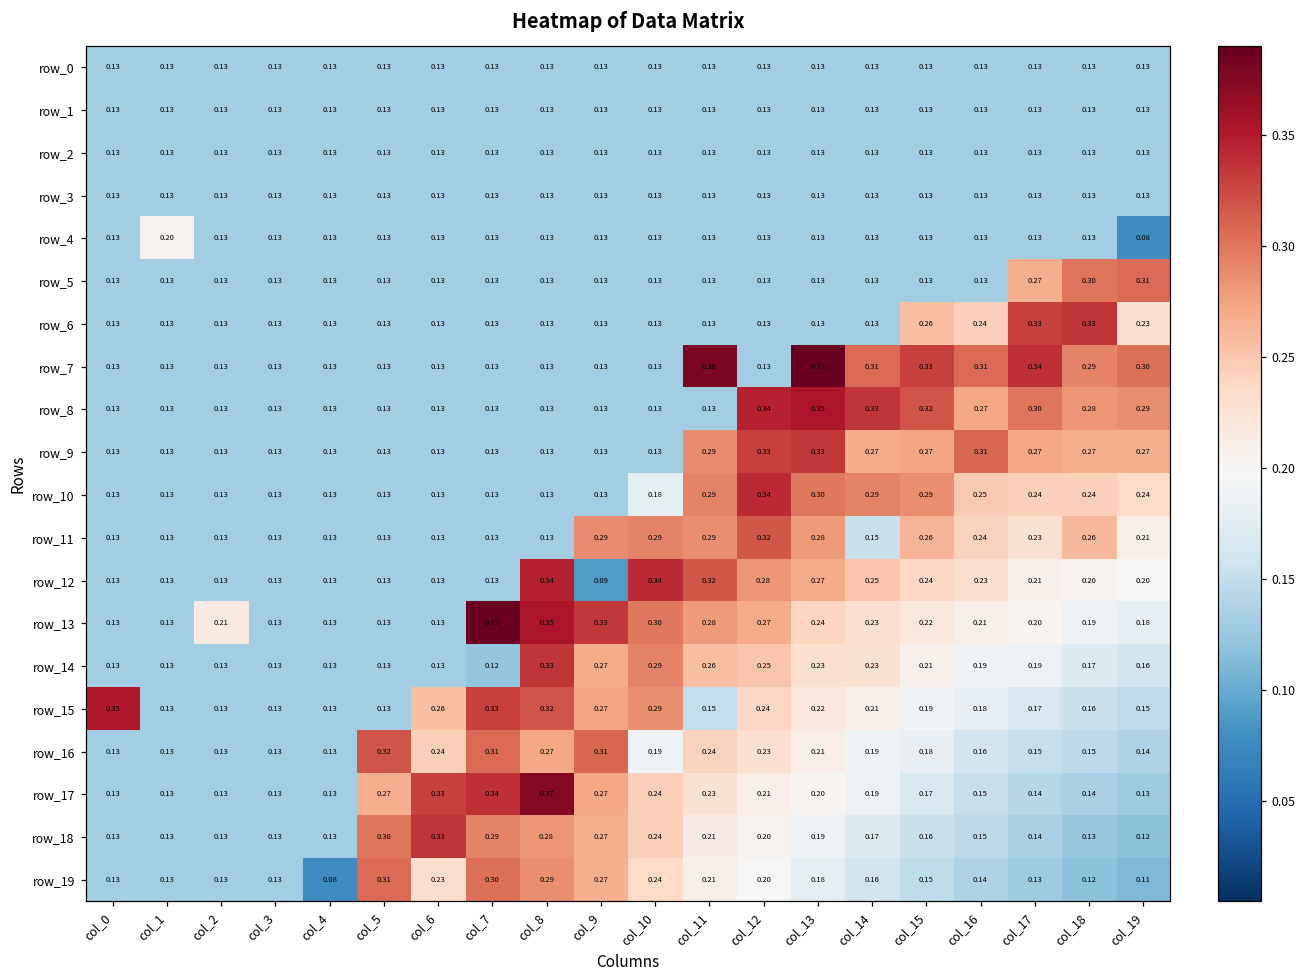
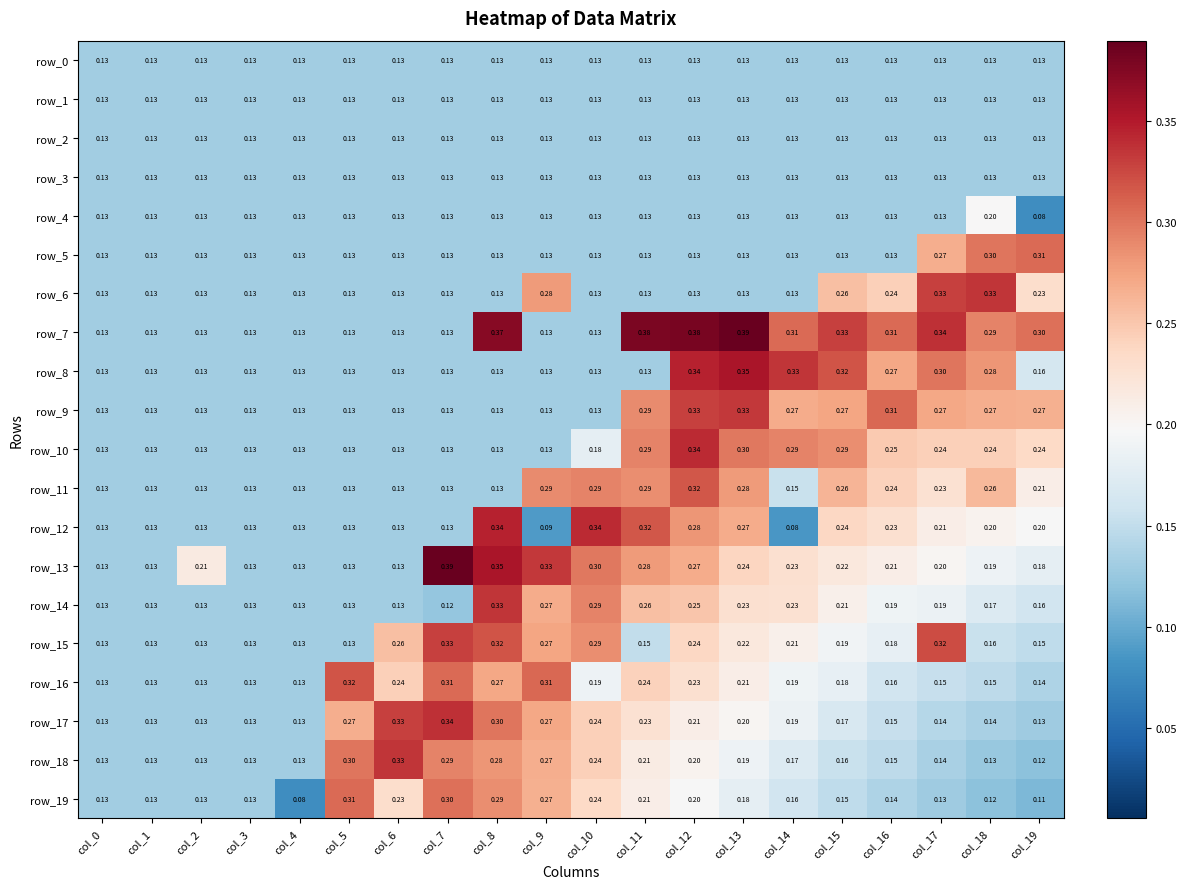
  {
    "row_4": {
      "col_0": 0.13,
-     "col_1": 0.20,
+     "col_1": 0.13,
      "col_2": 0.13,
      "col_3": 0.13,
      "col_4": 0.13,
      "col_5": 0.13,
      "col_6": 0.13,
      "col_7": 0.13,
      "col_8": 0.13,
      "col_9": 0.13,
      "col_10": 0.13,
      "col_11": 0.13,
      "col_12": 0.13,
      "col_13": 0.13,
      "col_14": 0.13,
      "col_15": 0.13,
      "col_16": 0.13,
      "col_17": 0.13,
-     "col_18": 0.13,
+     "col_18": 0.20,
      "col_19": 0.08
    },
    "row_6": {
      "col_0": 0.13,
      "col_1": 0.13,
      "col_2": 0.13,
      "col_3": 0.13,
      "col_4": 0.13,
      "col_5": 0.13,
      "col_6": 0.13,
      "col_7": 0.13,
      "col_8": 0.13,
-     "col_9": 0.13,
+     "col_9": 0.28,
      "col_10": 0.13,
      "col_11": 0.13,
      "col_12": 0.13,
      "col_13": 0.13,
      "col_14": 0.13,
      "col_15": 0.26,
      "col_16": 0.24,
      "col_17": 0.33,
      "col_18": 0.33,
      "col_19": 0.23
    },
    "row_7": {
      "col_0": 0.13,
      "col_1": 0.13,
      "col_2": 0.13,
      "col_3": 0.13,
      "col_4": 0.13,
      "col_5": 0.13,
      "col_6": 0.13,
      "col_7": 0.13,
-     "col_8": 0.13,
+     "col_8": 0.37,
      "col_9": 0.13,
      "col_10": 0.13,
      "col_11": 0.38,
-     "col_12": 0.13,
+     "col_12": 0.38,
      "col_13": 0.39,
      "col_14": 0.31,
      "col_15": 0.33,
      "col_16": 0.31,
      "col_17": 0.34,
      "col_18": 0.29,
      "col_19": 0.30
    },
    "row_8": {
      "col_0": 0.13,
      "col_1": 0.13,
      "col_2": 0.13,
      "col_3": 0.13,
      "col_4": 0.13,
      "col_5": 0.13,
      "col_6": 0.13,
      "col_7": 0.13,
      "col_8": 0.13,
      "col_9": 0.13,
      "col_10": 0.13,
      "col_11": 0.13,
      "col_12": 0.34,
      "col_13": 0.35,
      "col_14": 0.33,
      "col_15": 0.32,
      "col_16": 0.27,
      "col_17": 0.30,
      "col_18": 0.28,
-     "col_19": 0.29
+     "col_19": 0.16
    },
    "row_12": {
      "col_0": 0.13,
      "col_1": 0.13,
      "col_2": 0.13,
      "col_3": 0.13,
      "col_4": 0.13,
      "col_5": 0.13,
      "col_6": 0.13,
      "col_7": 0.13,
      "col_8": 0.34,
      "col_9": 0.09,
      "col_10": 0.34,
      "col_11": 0.32,
      "col_12": 0.28,
      "col_13": 0.27,
-     "col_14": 0.25,
+     "col_14": 0.08,
      "col_15": 0.24,
      "col_16": 0.23,
      "col_17": 0.21,
      "col_18": 0.20,
      "col_19": 0.20
    },
    "row_15": {
-     "col_0": 0.35,
+     "col_0": 0.13,
      "col_1": 0.13,
      "col_2": 0.13,
      "col_3": 0.13,
      "col_4": 0.13,
      "col_5": 0.13,
      "col_6": 0.26,
      "col_7": 0.33,
      "col_8": 0.32,
      "col_9": 0.27,
      "col_10": 0.29,
      "col_11": 0.15,
      "col_12": 0.24,
      "col_13": 0.22,
      "col_14": 0.21,
      "col_15": 0.19,
      "col_16": 0.18,
-     "col_17": 0.17,
+     "col_17": 0.32,
      "col_18": 0.16,
      "col_19": 0.15
    },
    "row_17": {
      "col_0": 0.13,
      "col_1": 0.13,
      "col_2": 0.13,
      "col_3": 0.13,
      "col_4": 0.13,
      "col_5": 0.27,
      "col_6": 0.33,
      "col_7": 0.34,
-     "col_8": 0.37,
+     "col_8": 0.30,
      "col_9": 0.27,
      "col_10": 0.24,
      "col_11": 0.23,
      "col_12": 0.21,
      "col_13": 0.20,
      "col_14": 0.19,
      "col_15": 0.17,
      "col_16": 0.15,
      "col_17": 0.14,
      "col_18": 0.14,
      "col_19": 0.13
    }
  }
